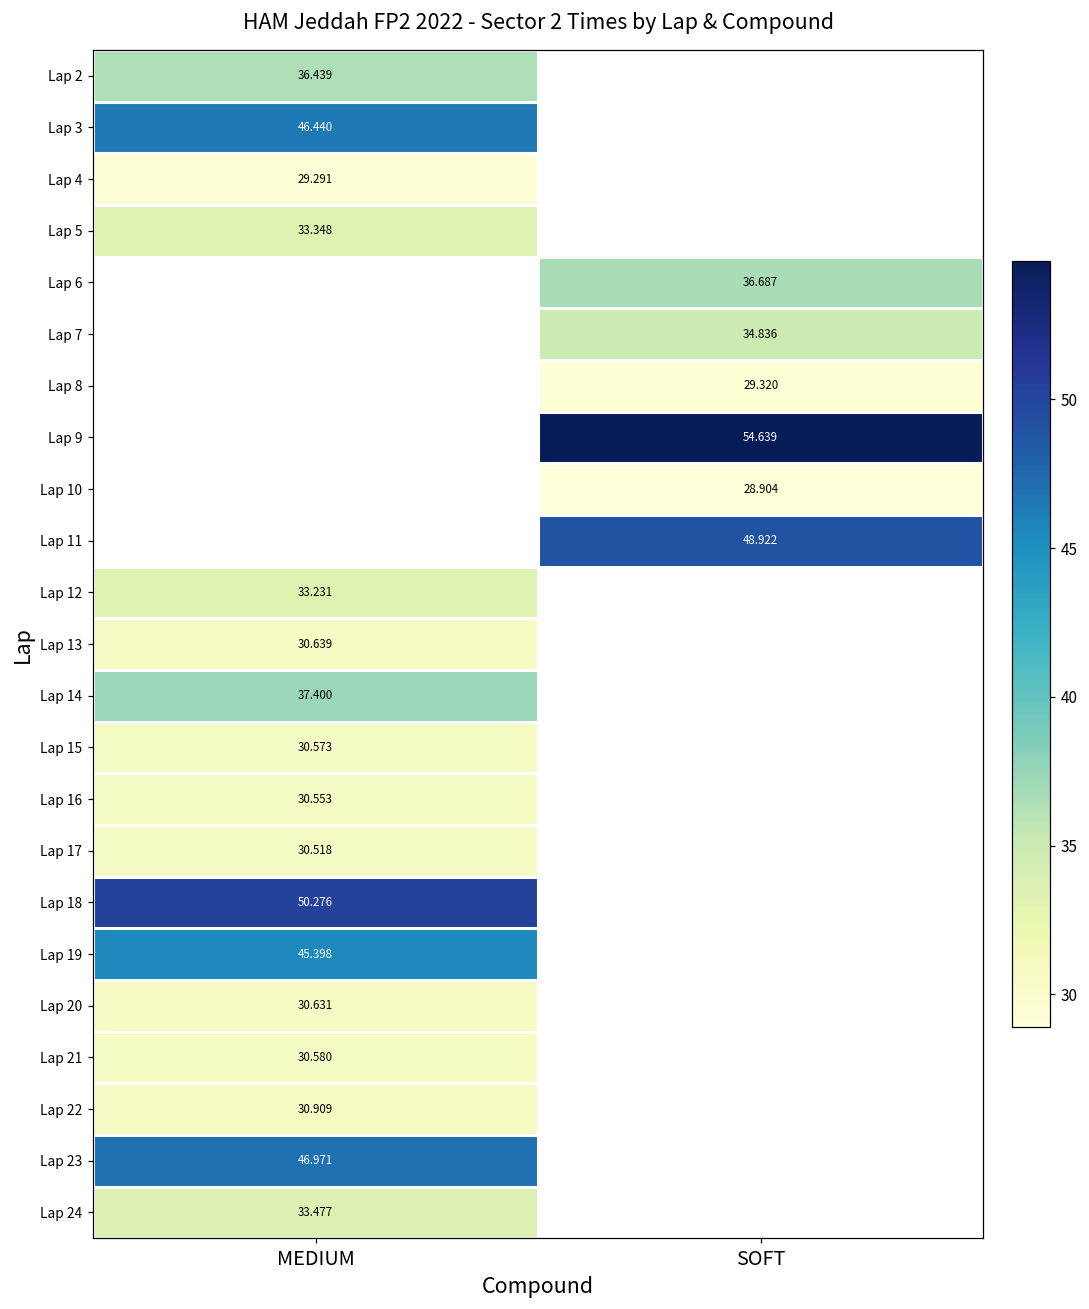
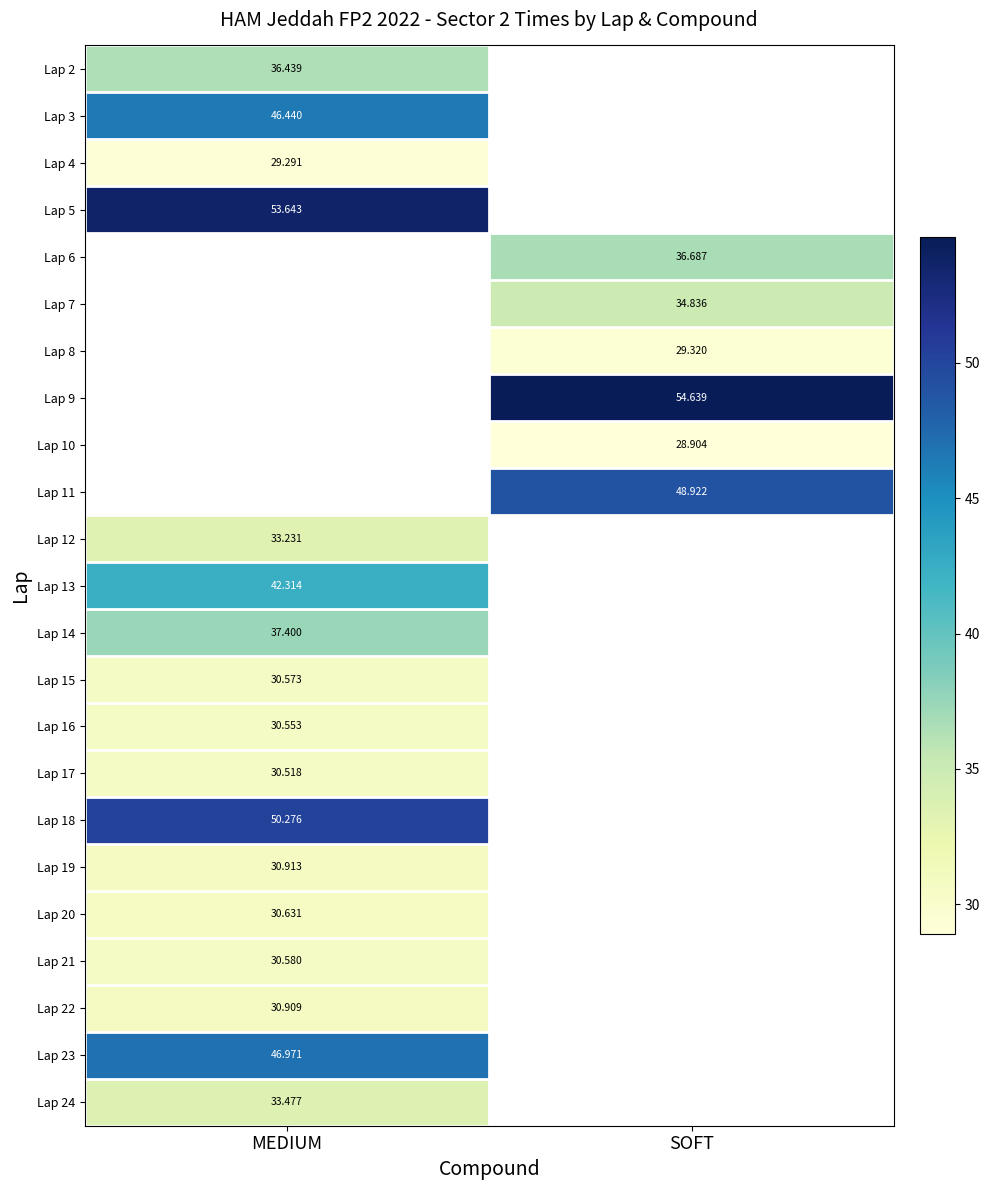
  {
    "Lap 2": {
      "MEDIUM": 36.439
    },
    "Lap 3": {
      "MEDIUM": 46.440
    },
    "Lap 4": {
      "MEDIUM": 29.291
    },
    "Lap 5": {
-     "MEDIUM": 33.348
+     "MEDIUM": 53.643
    },
    "Lap 6": {
      "SOFT": 36.687
    },
    "Lap 7": {
      "SOFT": 34.836
    },
    "Lap 8": {
      "SOFT": 29.320
    },
    "Lap 9": {
      "SOFT": 54.639
    },
    "Lap 10": {
      "SOFT": 28.904
    },
    "Lap 11": {
      "SOFT": 48.922
    },
    "Lap 12": {
      "MEDIUM": 33.231
    },
    "Lap 13": {
-     "MEDIUM": 30.639
+     "MEDIUM": 42.314
    },
    "Lap 14": {
      "MEDIUM": 37.400
    },
    "Lap 15": {
      "MEDIUM": 30.573
    },
    "Lap 16": {
      "MEDIUM": 30.553
    },
    "Lap 17": {
      "MEDIUM": 30.518
    },
    "Lap 18": {
      "MEDIUM": 50.276
    },
    "Lap 19": {
-     "MEDIUM": 45.398
+     "MEDIUM": 30.913
    },
    "Lap 20": {
      "MEDIUM": 30.631
    },
    "Lap 21": {
      "MEDIUM": 30.580
    },
    "Lap 22": {
      "MEDIUM": 30.909
    },
    "Lap 23": {
      "MEDIUM": 46.971
    },
    "Lap 24": {
      "MEDIUM": 33.477
    }
  }
